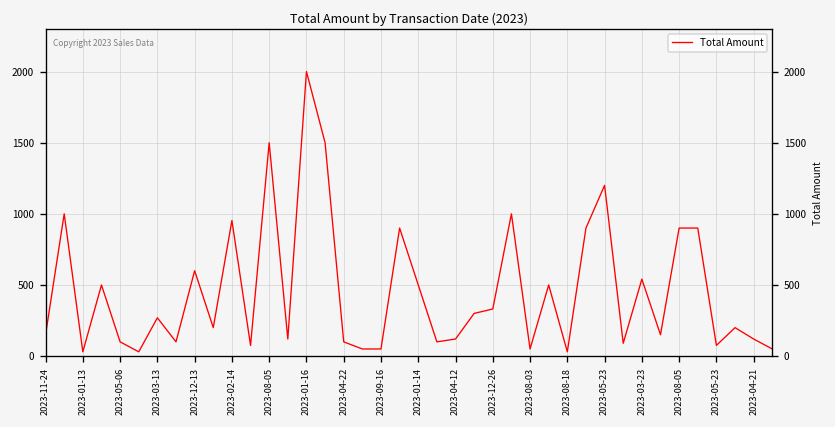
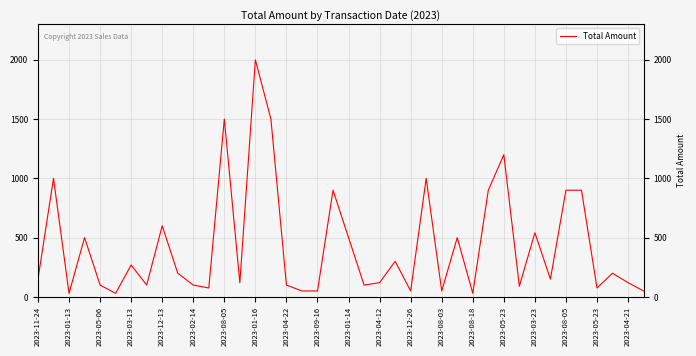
  {
    "2023-11-24": 150,
    "2023-01-13": 30,
    "2023-05-06": 100,
    "2023-03-13": 270,
    "2023-12-13": 600,
-   "2023-02-14": 950,
+   "2023-02-14": 100,
    "2023-01-16": 2000,
    "2023-04-22": 100,
    "2023-09-16": 50,
    "2023-01-14": 500,
    "2023-04-12": 120,
-   "2023-12-26": 330,
+   "2023-12-26": 50,
    "2023-08-03": 50,
    "2023-08-18": 30,
    "2023-03-23": 540,
    "2023-04-21": 120
  }
